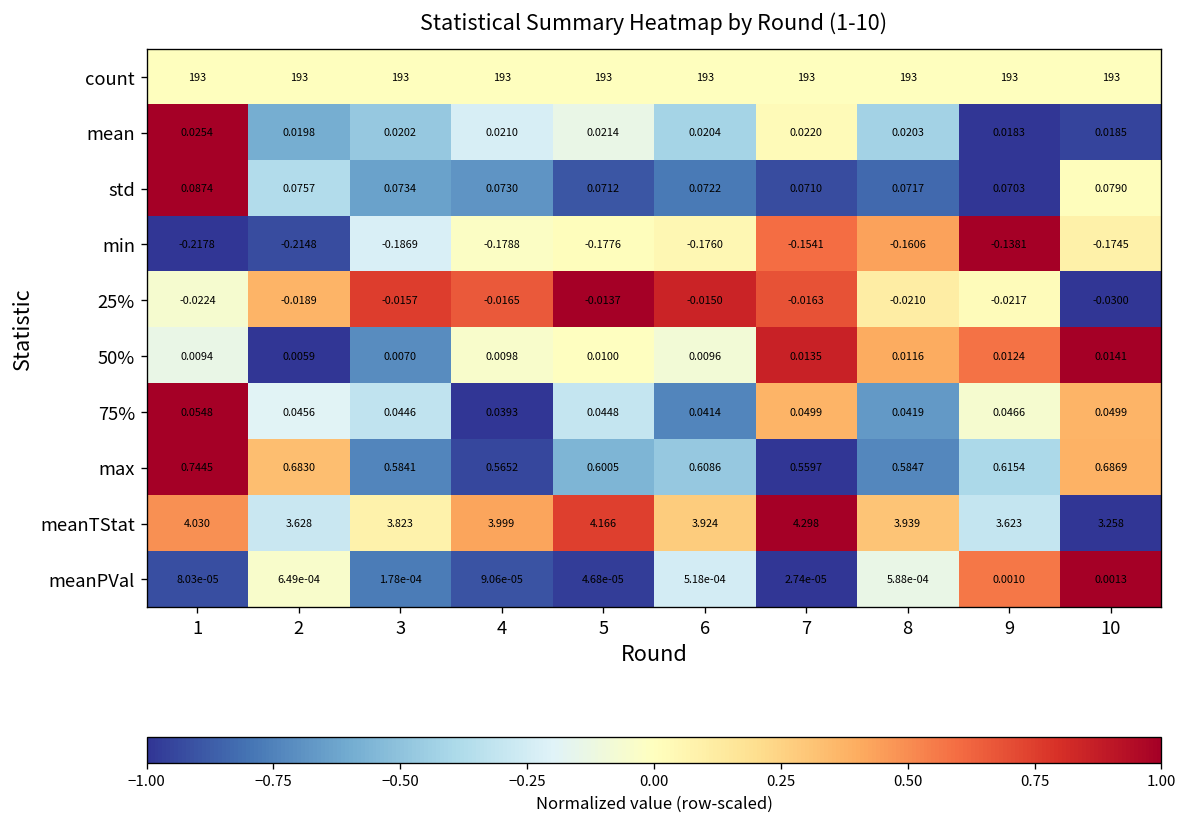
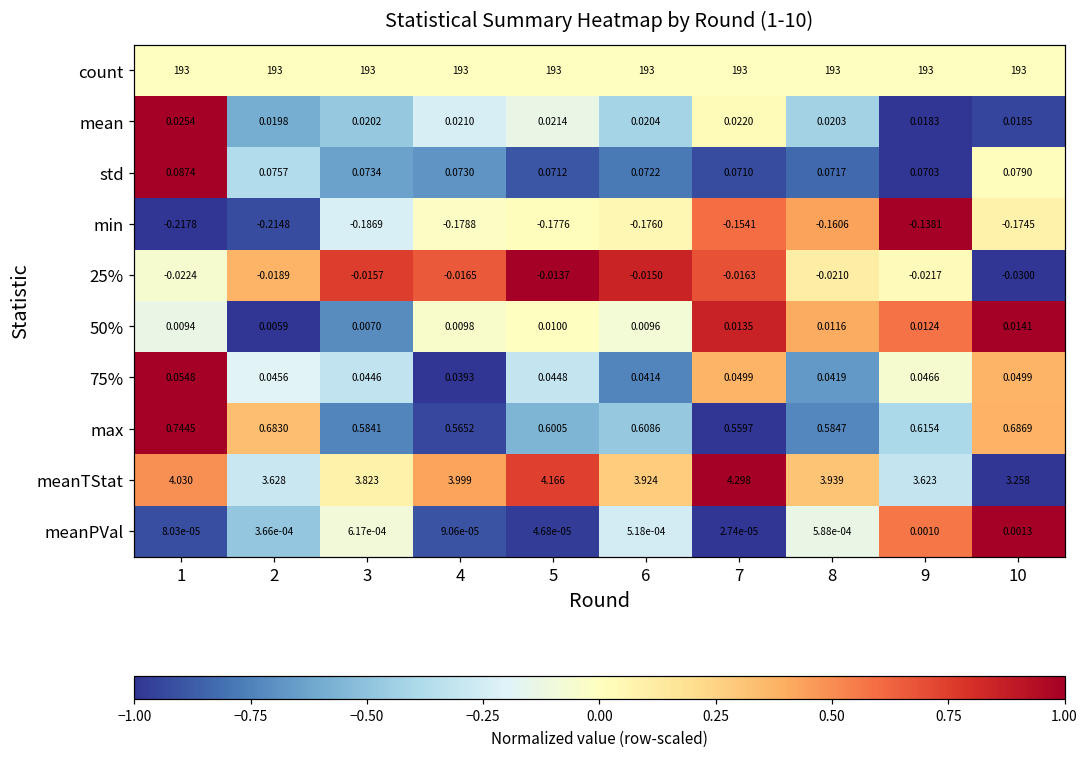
  {
    "count": {
      "1": "193",
      "2": "193",
      "3": "193",
      "4": "193",
      "5": "193",
      "6": "193",
      "7": "193",
      "8": "193",
      "9": "193",
      "10": "193"
    },
    "mean": {
      "1": "0.0254",
      "2": "0.0198",
      "3": "0.0202",
      "4": "0.0210",
      "5": "0.0214",
      "6": "0.0204",
      "7": "0.0220",
      "8": "0.0203",
      "9": "0.0183",
      "10": "0.0185"
    },
    "std": {
      "1": "0.0874",
      "2": "0.0757",
      "3": "0.0734",
      "4": "0.0730",
      "5": "0.0712",
      "6": "0.0722",
      "7": "0.0710",
      "8": "0.0717",
      "9": "0.0703",
      "10": "0.0790"
    },
    "min": {
      "1": "-0.2178",
      "2": "-0.2148",
      "3": "-0.1869",
      "4": "-0.1788",
      "5": "-0.1776",
      "6": "-0.1760",
      "7": "-0.1541",
      "8": "-0.1606",
      "9": "-0.1381",
      "10": "-0.1745"
    },
    "25%": {
      "1": "-0.0224",
      "2": "-0.0189",
      "3": "-0.0157",
      "4": "-0.0165",
      "5": "-0.0137",
      "6": "-0.0150",
      "7": "-0.0163",
      "8": "-0.0210",
      "9": "-0.0217",
      "10": "-0.0300"
    },
    "50%": {
      "1": "0.0094",
      "2": "0.0059",
      "3": "0.0070",
      "4": "0.0098",
      "5": "0.0100",
      "6": "0.0096",
      "7": "0.0135",
      "8": "0.0116",
      "9": "0.0124",
      "10": "0.0141"
    },
    "75%": {
      "1": "0.0548",
      "2": "0.0456",
      "3": "0.0446",
      "4": "0.0393",
      "5": "0.0448",
      "6": "0.0414",
      "7": "0.0499",
      "8": "0.0419",
      "9": "0.0466",
      "10": "0.0499"
    },
    "max": {
      "1": "0.7445",
      "2": "0.6830",
      "3": "0.5841",
      "4": "0.5652",
      "5": "0.6005",
      "6": "0.6086",
      "7": "0.5597",
      "8": "0.5847",
      "9": "0.6154",
      "10": "0.6869"
    },
    "meanTStat": {
      "1": "4.030",
      "2": "3.628",
      "3": "3.823",
      "4": "3.999",
      "5": "4.166",
      "6": "3.924",
      "7": "4.298",
      "8": "3.939",
      "9": "3.623",
      "10": "3.258"
    },
    "meanPVal": {
      "1": "8.03e-05",
-     "2": "6.49e-04",
-     "3": "1.78e-04",
+     "2": "3.66e-04",
+     "3": "6.17e-04",
      "4": "9.06e-05",
      "5": "4.68e-05",
      "6": "5.18e-04",
      "7": "2.74e-05",
      "8": "5.88e-04",
      "9": "0.0010",
      "10": "0.0013"
    }
  }
